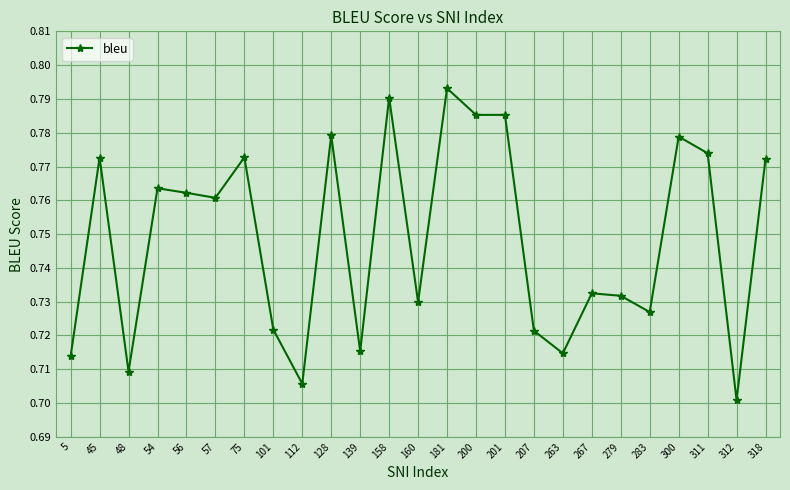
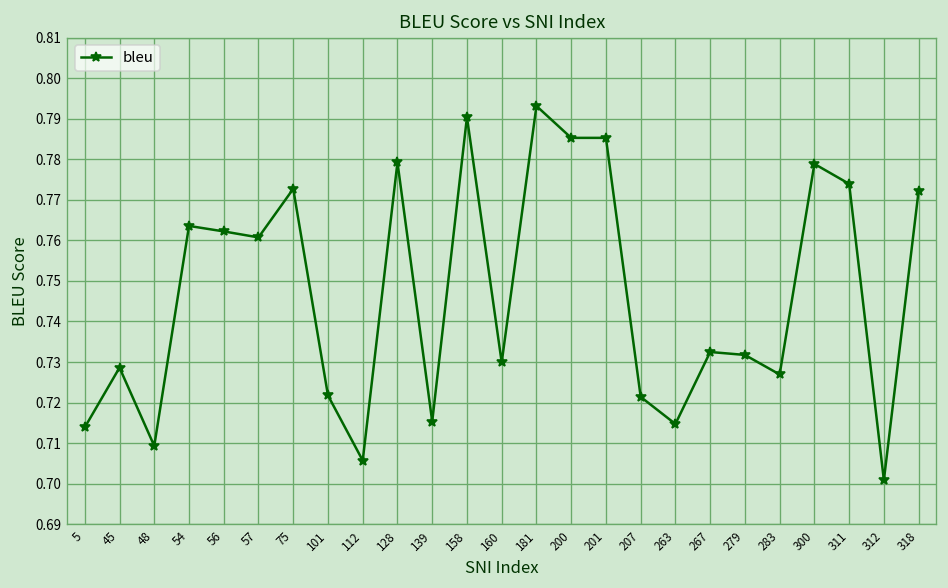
  {
    "5": 0.714,
-   "45": 0.773,
+   "45": 0.729,
    "48": 0.709,
    "54": 0.764,
    "56": 0.762,
    "57": 0.761,
    "75": 0.773,
    "101": 0.722,
    "112": 0.706,
    "128": 0.779,
    "139": 0.715,
    "158": 0.790,
    "160": 0.730,
    "181": 0.793,
    "200": 0.785,
    "201": 0.785,
    "207": 0.721,
    "263": 0.715,
    "267": 0.732,
    "279": 0.732,
    "283": 0.727,
    "300": 0.779,
    "311": 0.774,
    "312": 0.701,
    "318": 0.772
  }
